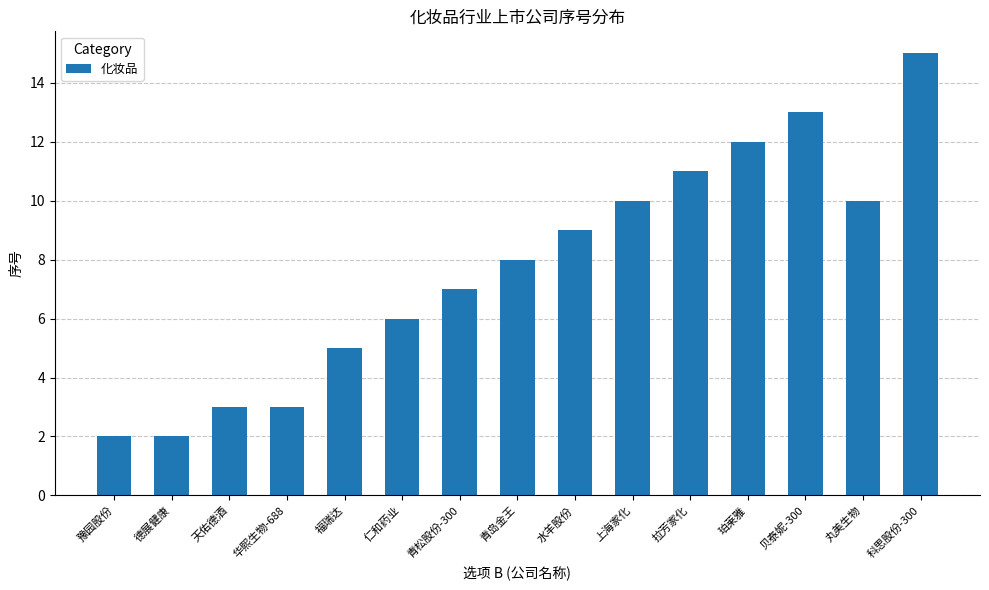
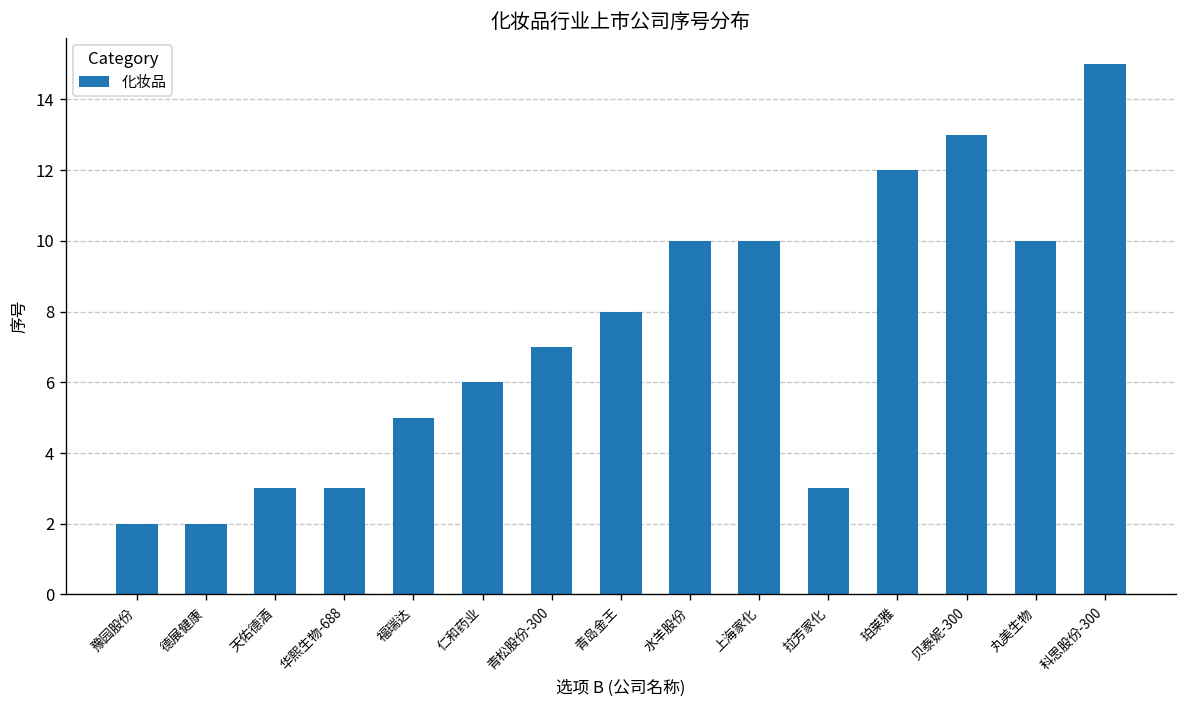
  {
    "豫园股份": 2,
    "德展健康": 2,
    "天佑德酒": 3,
    "华熙生物-688": 3,
    "福瑞达": 5,
    "仁和药业": 6,
    "青松股份-300": 7,
    "青岛金王": 8,
-   "水羊股份": 9,
+   "水羊股份": 10,
    "上海家化": 10,
-   "拉芳家化": 11,
+   "拉芳家化": 3,
    "珀莱雅": 12,
    "贝泰妮-300": 13,
    "丸美生物": 10,
    "科思股份-300": 15
  }
